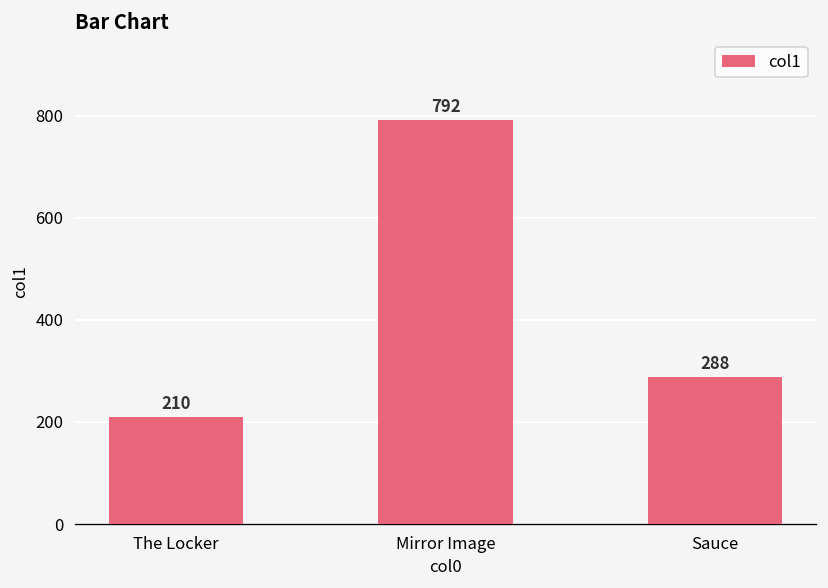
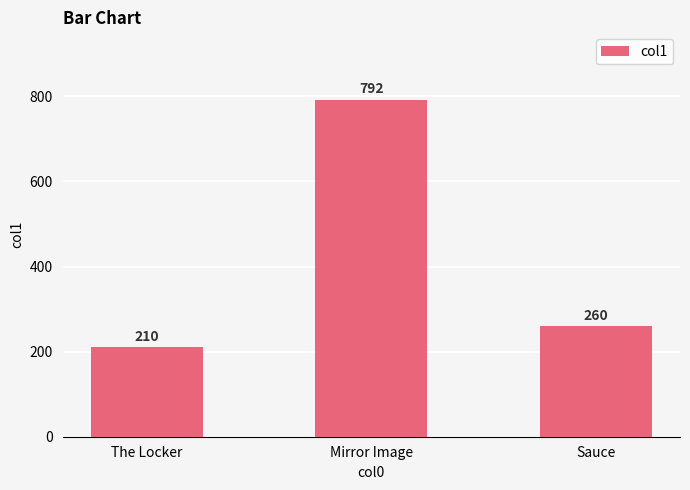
  {
    "The Locker": 210,
    "Mirror Image": 792,
-   "Sauce": 288
+   "Sauce": 260
  }
